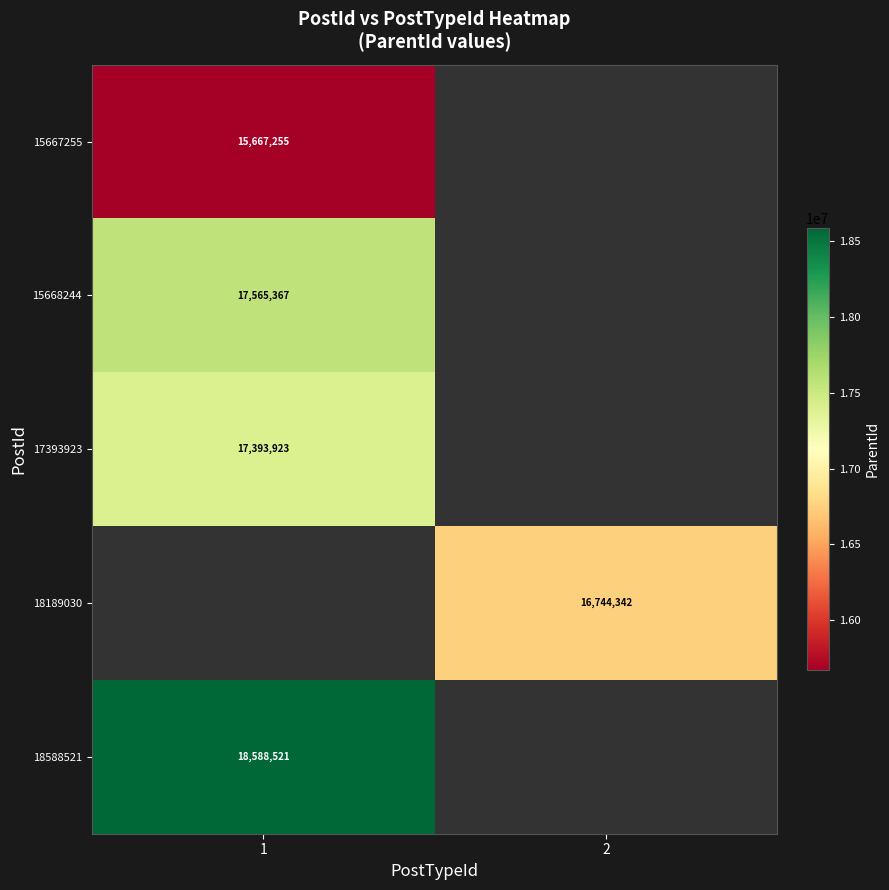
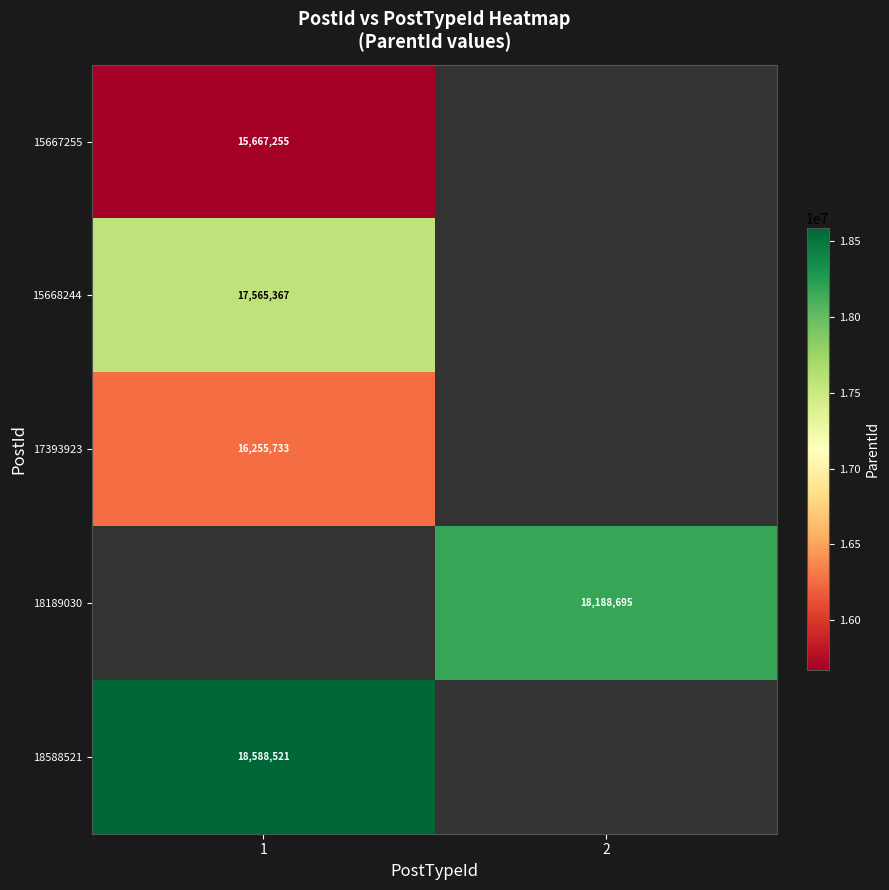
  {
    "15667255": {
      "1": "15,667,255"
    },
    "15668244": {
      "1": "17,565,367"
    },
    "17393923": {
-     "1": "17,393,923"
+     "1": "16,255,733"
    },
    "18189030": {
-     "2": "16,744,342"
+     "2": "18,188,695"
    },
    "18588521": {
      "1": "18,588,521"
    }
  }
